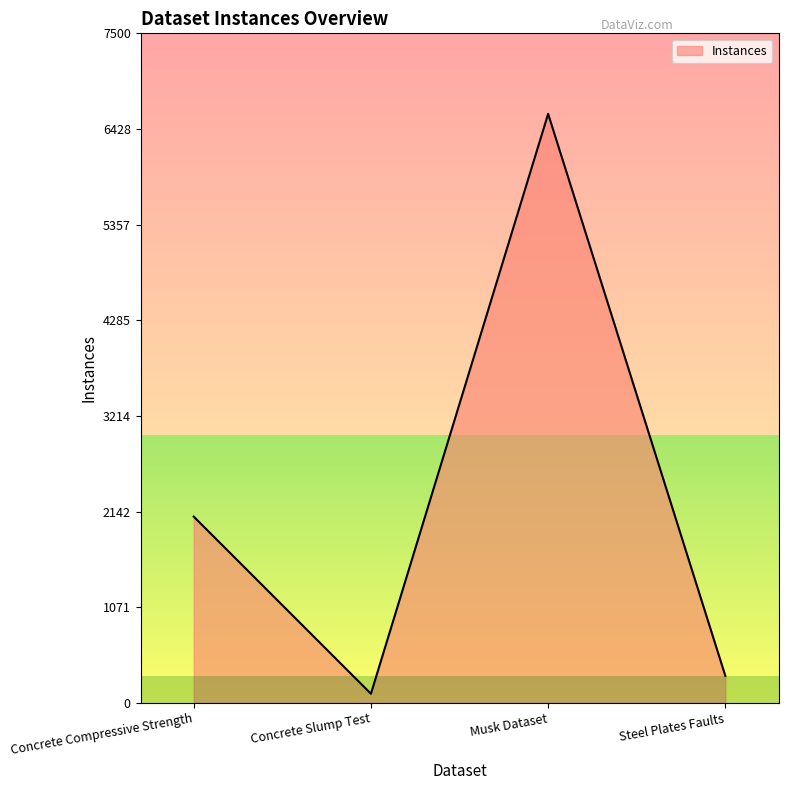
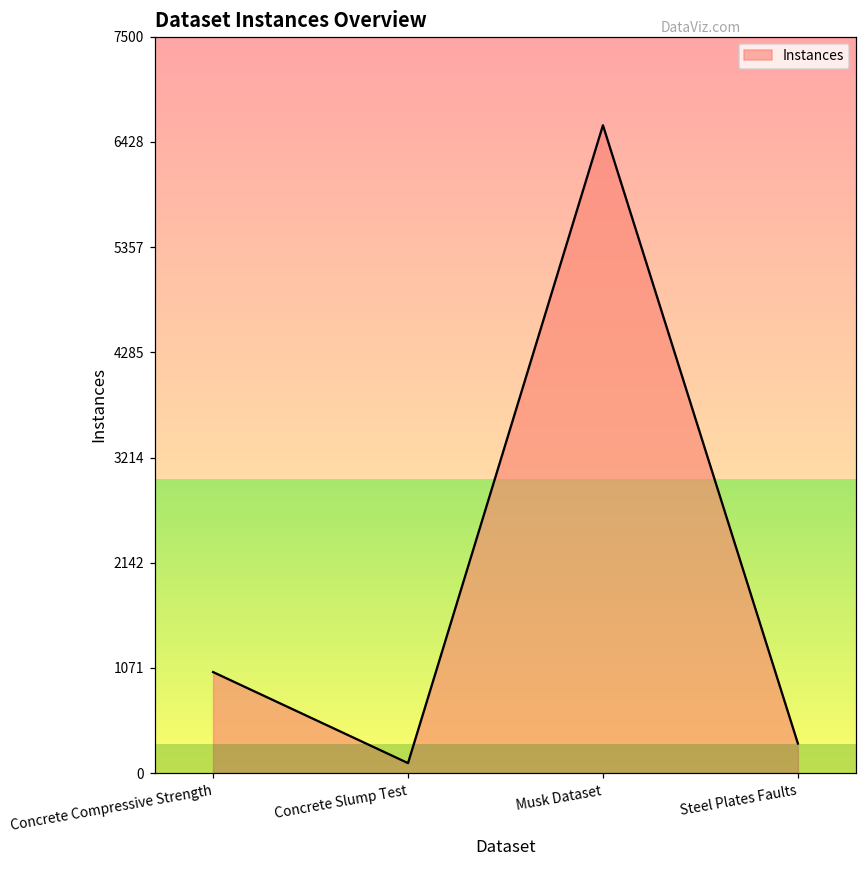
  {
-   "Concrete Compressive Strength": 2100,
+   "Concrete Compressive Strength": 1000,
    "Concrete Slump Test": 100,
    "Musk Dataset": 6600,
    "Steel Plates Faults": 300
  }
